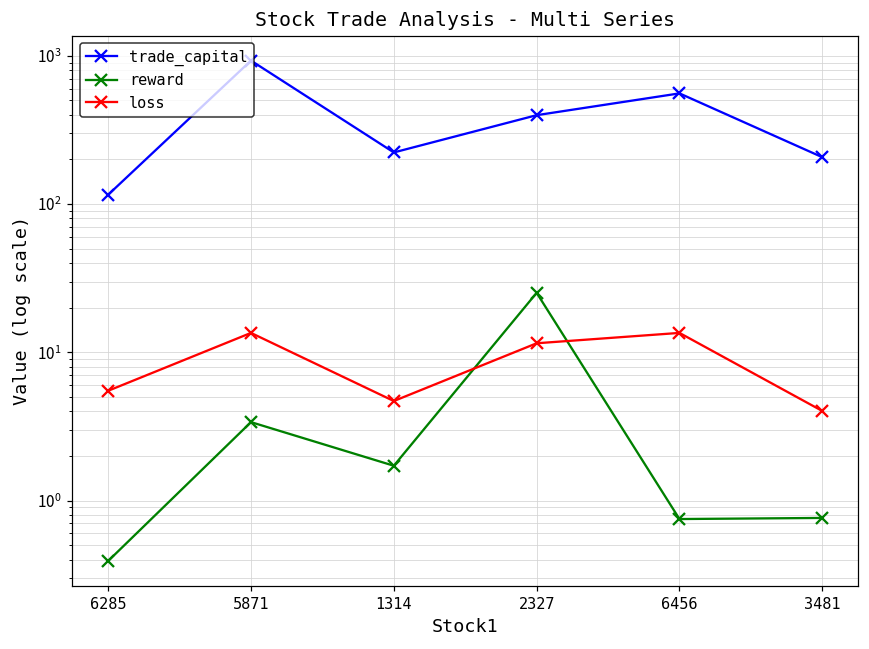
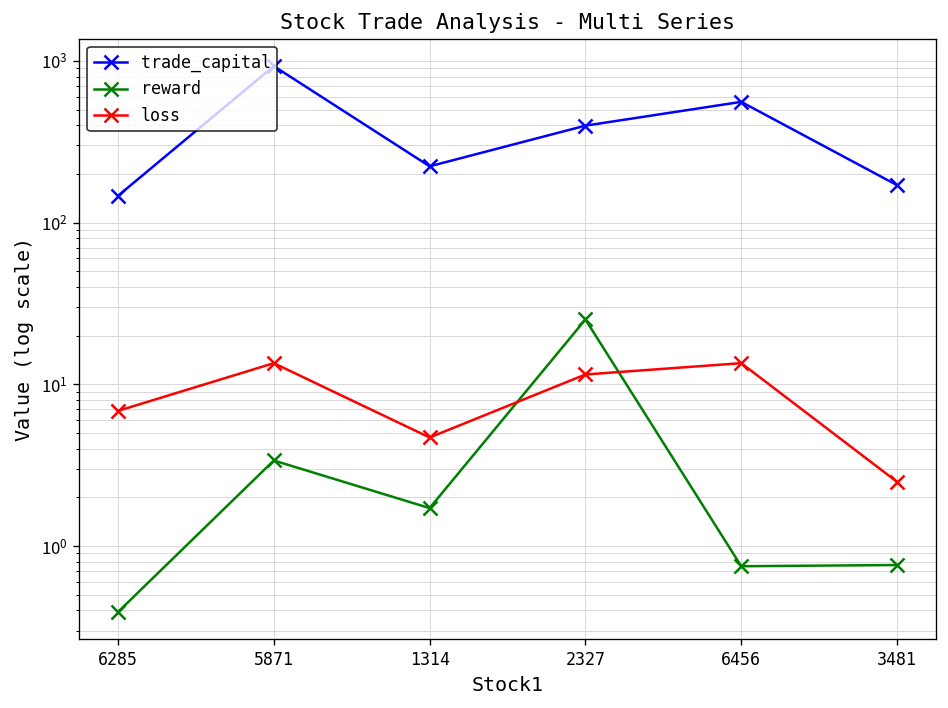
  {
    "trade_capital": {
-     "6285": 120,
+     "6285": 150,
      "1314": 220,
      "2327": 400,
      "6456": 560,
-     "3481": 210
+     "3481": 170
    },
    "reward": {
      "6285": 0.4,
      "5871": 3.4,
      "1314": 1.7,
      "2327": 25,
      "6456": 0.8,
      "3481": 0.8
    },
    "loss": {
-     "6285": 5.5,
+     "6285": 7,
      "5871": 14,
      "1314": 4.7,
      "2327": 12,
      "6456": 14,
-     "3481": 4.0
+     "3481": 2.5
    }
  }
